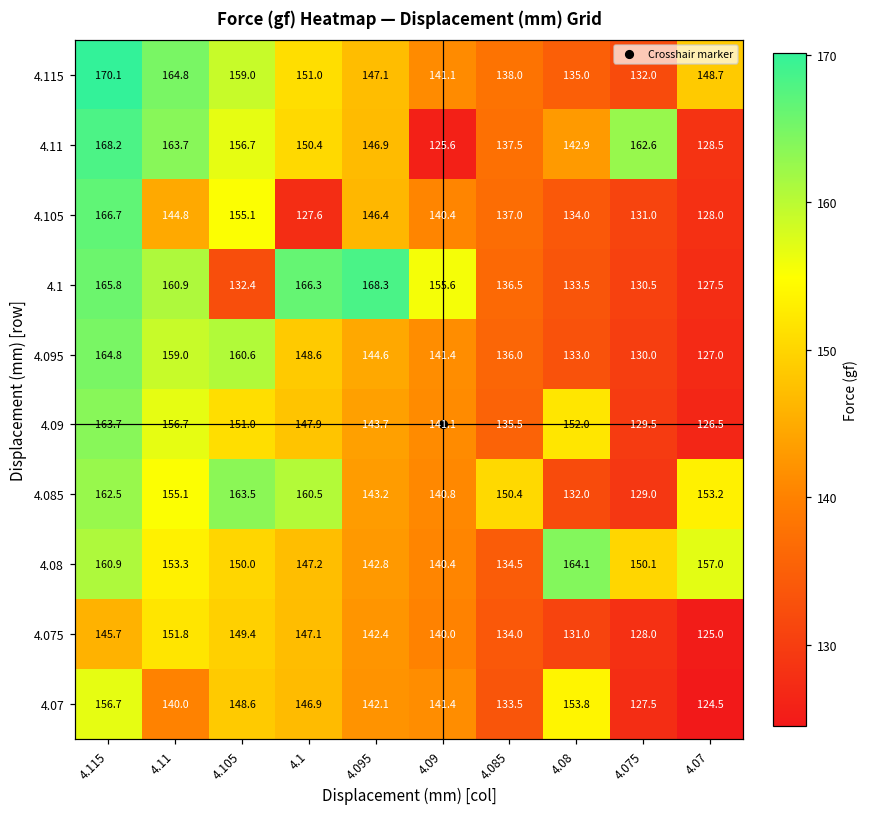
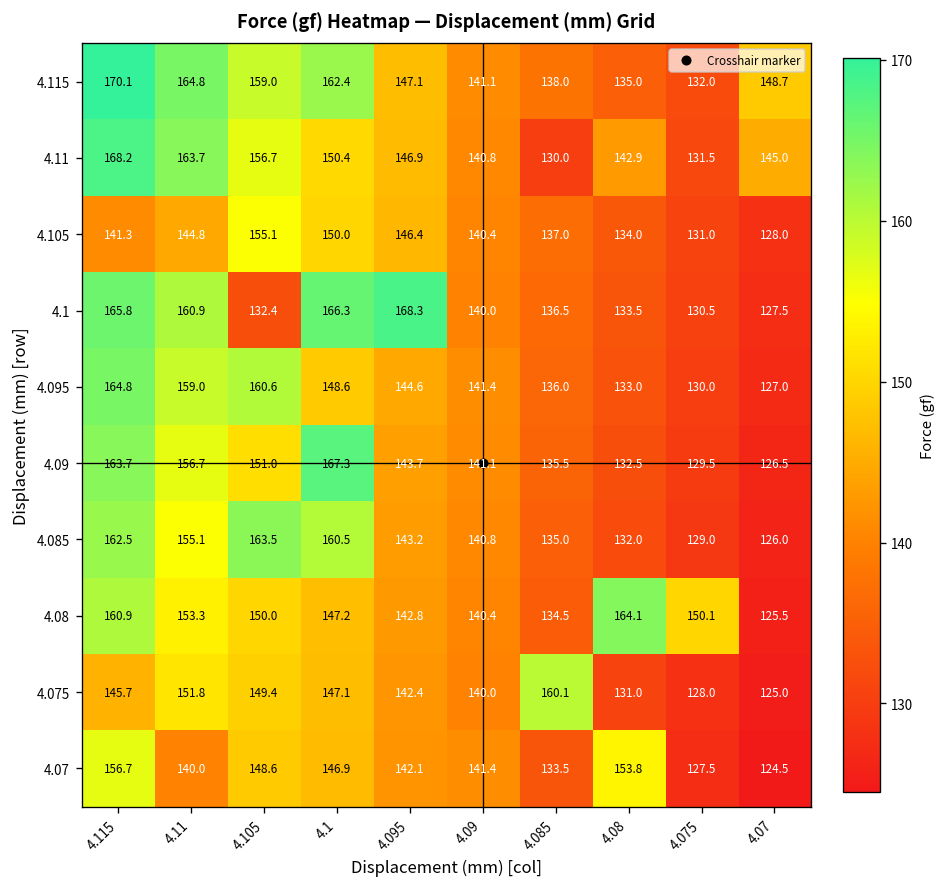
  {
    "4.115": {
      "4.115": 170.1,
      "4.11": 164.8,
      "4.105": 159.0,
-     "4.1": 151.0,
+     "4.1": 162.4,
      "4.095": 147.1,
      "4.09": 141.1,
      "4.085": 138.0,
      "4.08": 135.0,
      "4.075": 132.0,
      "4.07": 148.7
    },
    "4.11": {
      "4.115": 168.2,
      "4.11": 163.7,
      "4.105": 156.7,
      "4.1": 150.4,
      "4.095": 146.9,
-     "4.09": 125.6,
-     "4.085": 137.5,
+     "4.09": 140.8,
+     "4.085": 130.0,
      "4.08": 142.9,
-     "4.075": 162.6,
-     "4.07": 128.5
+     "4.075": 131.5,
+     "4.07": 145.0
    },
    "4.105": {
-     "4.115": 166.7,
+     "4.115": 141.3,
      "4.11": 144.8,
      "4.105": 155.1,
-     "4.1": 127.6,
+     "4.1": 150.0,
      "4.095": 146.4,
      "4.09": 140.4,
      "4.085": 137.0,
      "4.08": 134.0,
      "4.075": 131.0,
      "4.07": 128.0
    },
    "4.1": {
      "4.115": 165.8,
      "4.11": 160.9,
      "4.105": 132.4,
      "4.1": 166.3,
      "4.095": 168.3,
-     "4.09": 155.6,
+     "4.09": 140.0,
      "4.085": 136.5,
      "4.08": 133.5,
      "4.075": 130.5,
      "4.07": 127.5
    },
    "4.095": {
      "4.115": 164.8,
      "4.11": 159.0,
      "4.105": 160.6,
      "4.1": 148.6,
      "4.095": 144.6,
      "4.09": 141.4,
      "4.085": 136.0,
      "4.08": 133.0,
      "4.075": 130.0,
      "4.07": 127.0
    },
    "4.09": {
      "4.115": 163.7,
      "4.11": 156.7,
      "4.105": 151.0,
-     "4.1": 147.9,
+     "4.1": 167.3,
      "4.095": 143.7,
      "4.085": 135.5,
-     "4.08": 152.0,
+     "4.08": 132.5,
      "4.075": 129.5,
      "4.07": 126.5
    },
    "4.085": {
      "4.115": 162.5,
      "4.11": 155.1,
      "4.105": 163.5,
      "4.1": 160.5,
      "4.095": 143.2,
      "4.09": 140.8,
-     "4.085": 150.4,
+     "4.085": 135.0,
      "4.08": 132.0,
      "4.075": 129.0,
-     "4.07": 153.2
+     "4.07": 126.0
    },
    "4.08": {
      "4.115": 160.9,
      "4.11": 153.3,
      "4.105": 150.0,
      "4.1": 147.2,
      "4.095": 142.8,
      "4.09": 140.4,
      "4.085": 134.5,
      "4.08": 164.1,
      "4.075": 150.1,
-     "4.07": 157.0
+     "4.07": 125.5
    },
    "4.075": {
      "4.115": 145.7,
      "4.11": 151.8,
      "4.105": 149.4,
      "4.1": 147.1,
      "4.095": 142.4,
      "4.09": 140.0,
-     "4.085": 134.0,
+     "4.085": 160.1,
      "4.08": 131.0,
      "4.075": 128.0,
      "4.07": 125.0
    },
    "4.07": {
      "4.115": 156.7,
      "4.11": 140.0,
      "4.105": 148.6,
      "4.1": 146.9,
      "4.095": 142.1,
      "4.09": 141.4,
      "4.085": 133.5,
      "4.08": 153.8,
      "4.075": 127.5,
      "4.07": 124.5
    }
  }
